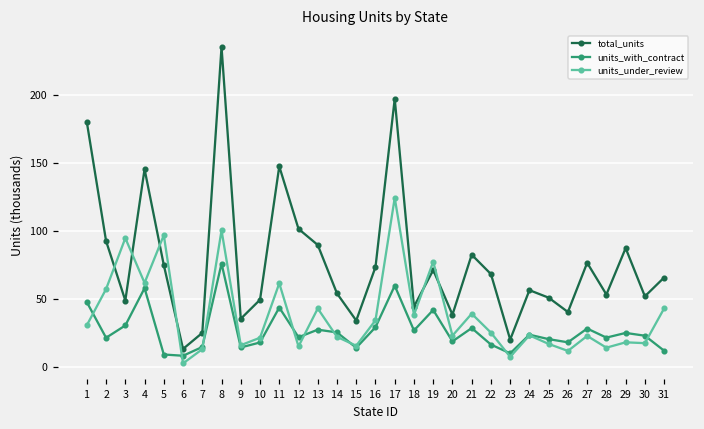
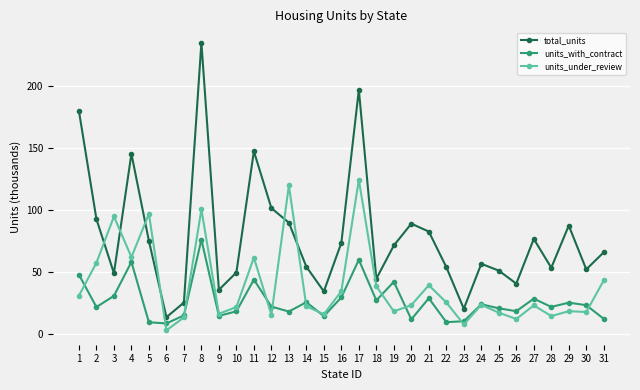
  {
    "total_units": {
      "1": 180,
      "2": 93,
      "3": 49,
      "4": 145,
      "5": 75,
      "6": 14,
      "7": 25,
      "8": 235,
      "9": 36,
      "10": 50,
      "11": 147,
      "12": 102,
      "13": 90,
      "14": 54,
      "15": 34,
      "16": 74,
      "17": 197,
      "18": 45,
      "19": 71,
-     "20": 39,
+     "20": 89,
      "21": 83,
-     "22": 68,
+     "22": 54,
      "23": 20,
      "24": 57,
      "25": 51,
      "26": 41,
      "27": 77,
      "28": 53,
      "29": 87,
      "30": 52,
      "31": 66
    },
    "units_with_contract": {
      "1": 48,
      "2": 22,
      "3": 31,
      "4": 58,
      "5": 9,
      "6": 9,
      "8": 76,
      "10": 18,
      "11": 44,
      "12": 22,
-     "13": 28,
+     "13": 18,
      "14": 26,
      "16": 29,
      "17": 60,
      "18": 27,
      "19": 42,
-     "20": 19,
+     "20": 12,
      "21": 29,
-     "22": 17,
+     "22": 10,
      "23": 10,
      "25": 21,
      "26": 18,
      "27": 29,
      "28": 22,
      "29": 25,
      "30": 23,
      "31": 12
    },
    "units_under_review": {
      "1": 31,
      "2": 57,
      "3": 95,
      "4": 62,
      "5": 97,
      "6": 3,
      "8": 100,
      "10": 22,
      "11": 62,
      "12": 15,
-     "13": 43,
+     "13": 120,
      "14": 22,
      "16": 35,
      "17": 124,
      "18": 39,
-     "19": 78,
+     "19": 18,
      "20": 23,
      "21": 39,
      "22": 26,
      "23": 8,
      "25": 17,
      "26": 12,
      "27": 23,
      "28": 15,
      "29": 18,
      "30": 18,
      "31": 43
    }
  }
